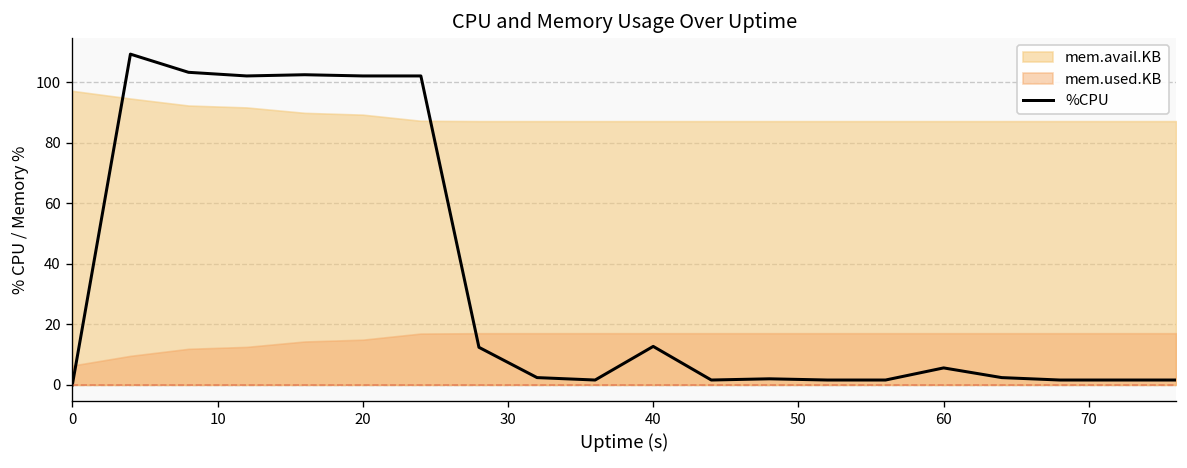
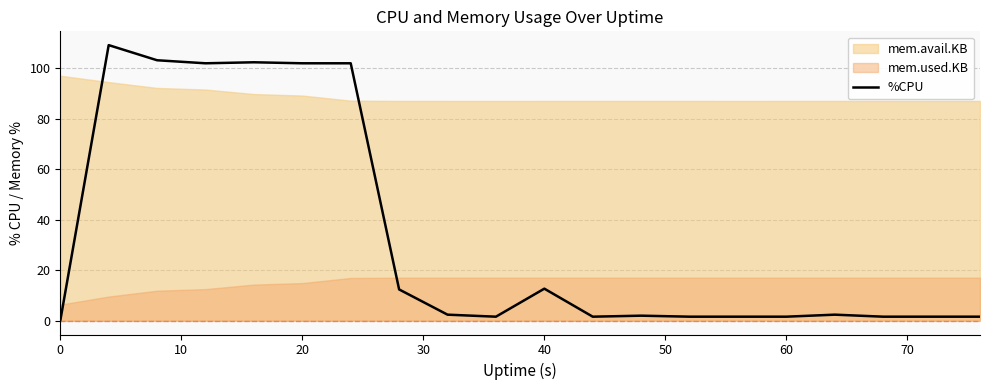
  {
    "%CPU": {
      "0": 0,
      "20": 102,
      "40": 13,
-     "60": 6
+     "60": 2
    }
  }
